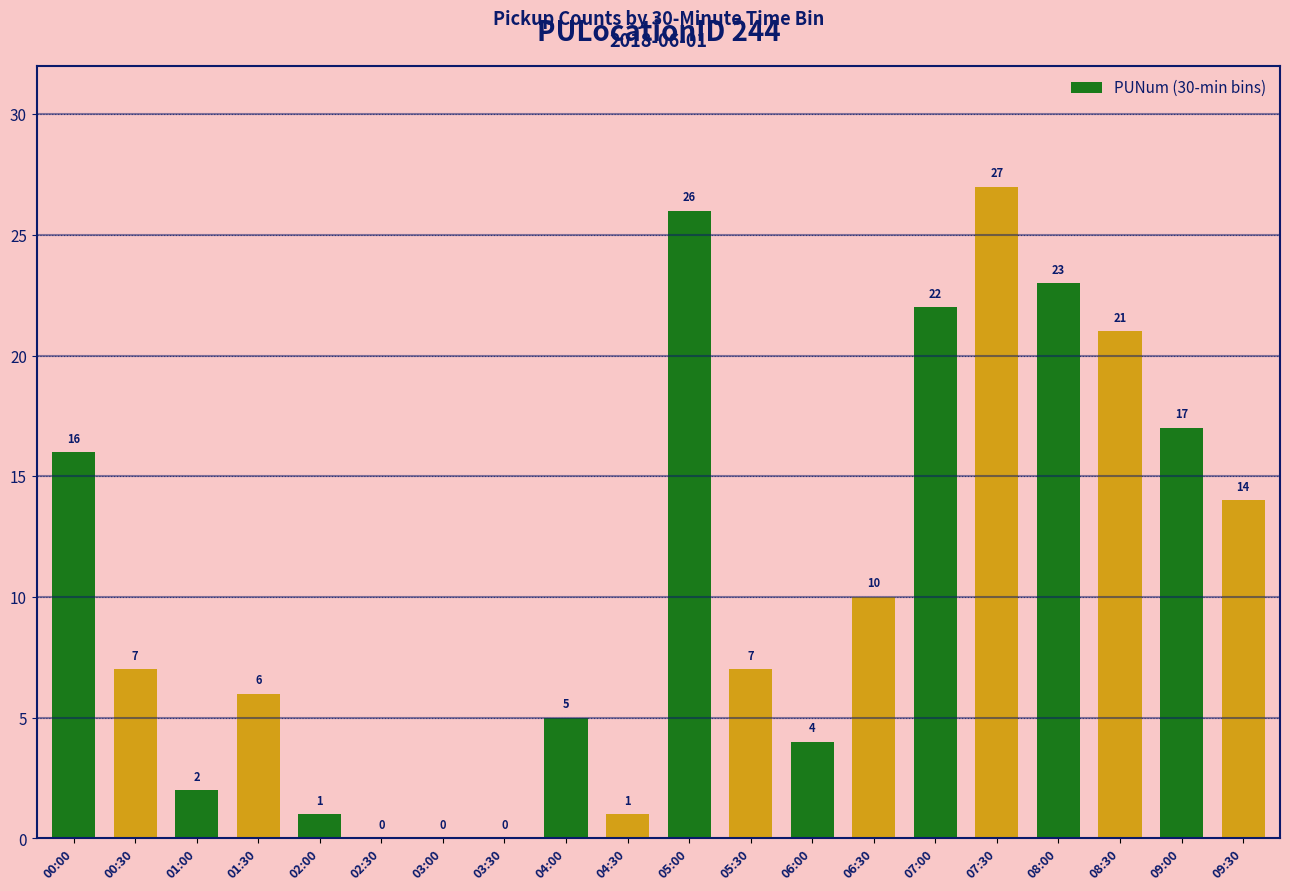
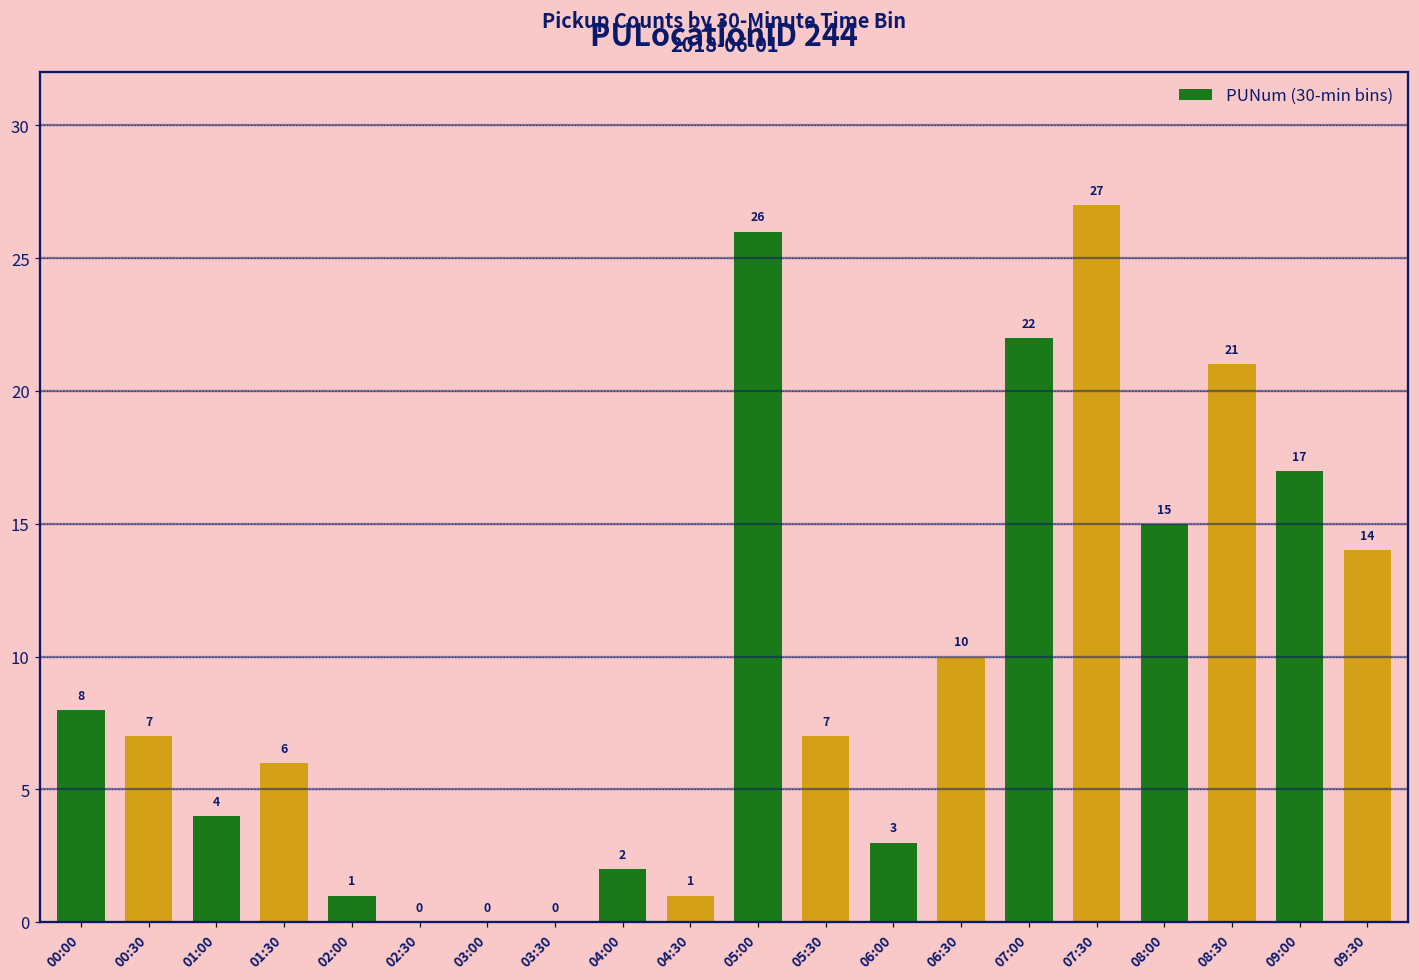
  {
-   "00:00": 16,
+   "00:00": 8,
    "00:30": 7,
-   "01:00": 2,
+   "01:00": 4,
    "01:30": 6,
    "02:00": 1,
    "02:30": 0,
    "03:00": 0,
    "03:30": 0,
-   "04:00": 5,
+   "04:00": 2,
    "04:30": 1,
    "05:00": 26,
    "05:30": 7,
-   "06:00": 4,
+   "06:00": 3,
    "06:30": 10,
    "07:00": 22,
    "07:30": 27,
-   "08:00": 23,
+   "08:00": 15,
    "08:30": 21,
    "09:00": 17,
    "09:30": 14
  }
